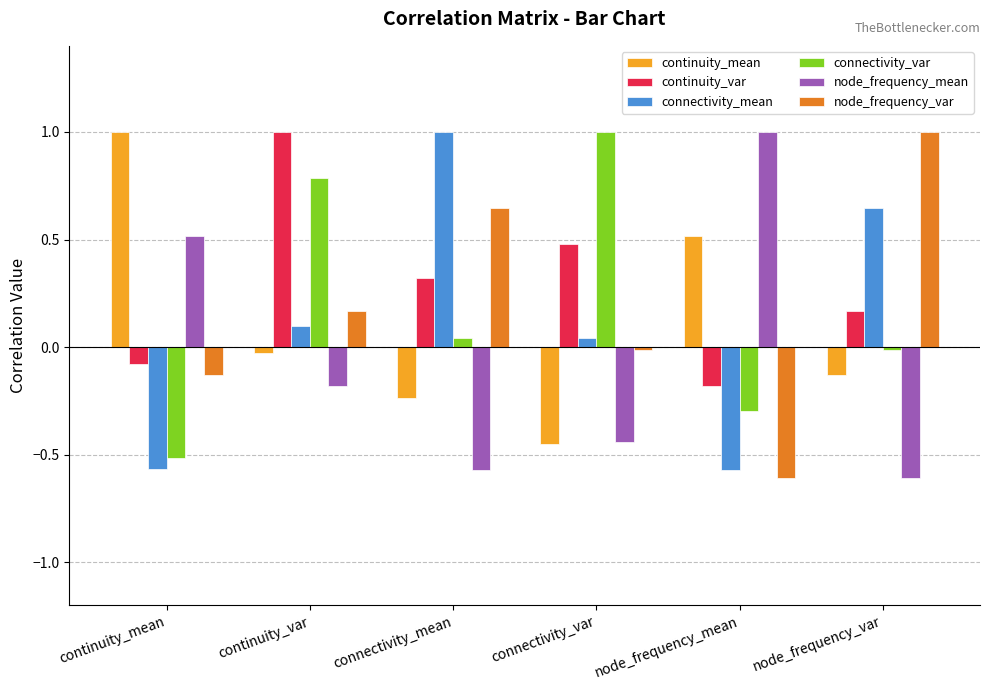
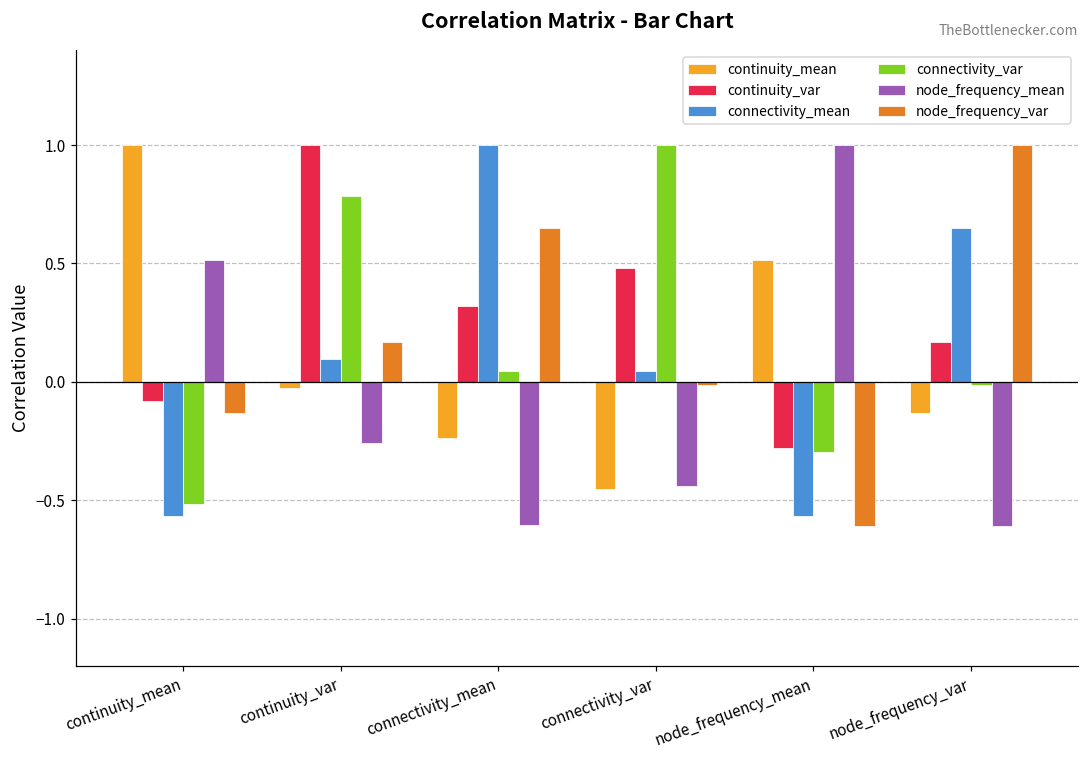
  {
    "continuity_var": {
      "continuity_mean": -0.08,
      "continuity_var": 1.00,
      "connectivity_mean": 0.32,
      "connectivity_var": 0.48,
-     "node_frequency_mean": -0.18,
+     "node_frequency_mean": -0.28,
      "node_frequency_var": 0.17
    },
    "connectivity_mean": {
      "continuity_mean": -0.56,
      "continuity_var": 0.10,
      "connectivity_mean": 1.00,
      "connectivity_var": 0.04,
      "node_frequency_mean": -0.57,
      "node_frequency_var": 0.65
    },
    "connectivity_var": {
      "continuity_mean": -0.51,
      "continuity_var": 0.79,
      "connectivity_mean": 0.04,
      "connectivity_var": 1.00,
      "node_frequency_mean": -0.29,
      "node_frequency_var": -0.01
    },
    "node_frequency_mean": {
      "continuity_mean": 0.52,
-     "continuity_var": -0.18,
-     "connectivity_mean": -0.57,
+     "continuity_var": -0.26,
+     "connectivity_mean": -0.61,
      "connectivity_var": -0.44,
      "node_frequency_mean": 1.00,
      "node_frequency_var": -0.61
    }
  }
